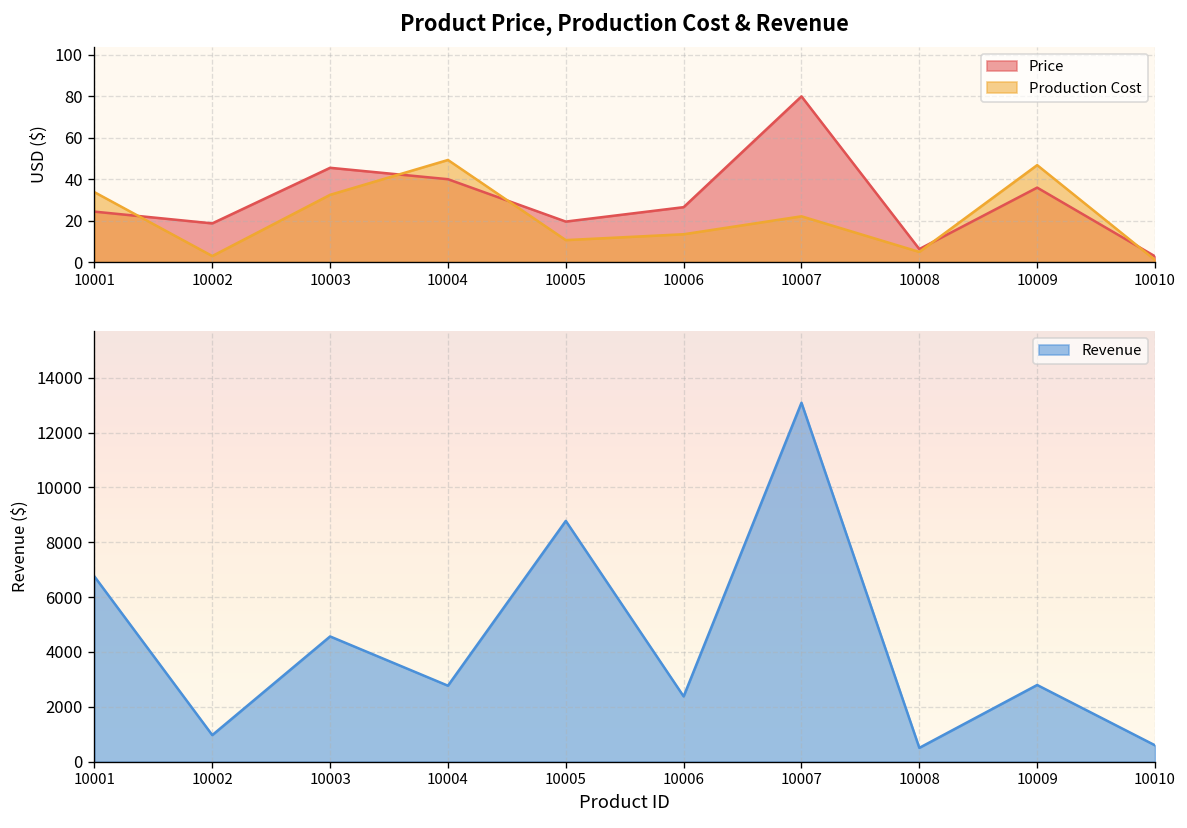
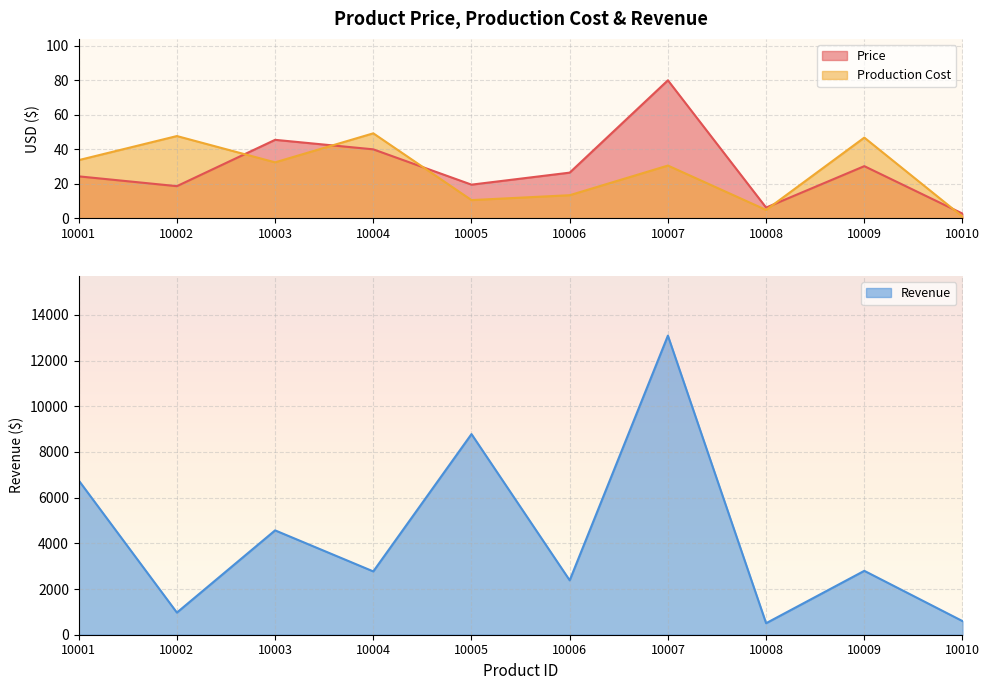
  {
    "Product Price, Production Cost & Revenue": {
      "Price": {
        "10001": 24,
        "10002": 19,
        "10003": 46,
        "10004": 40,
        "10005": 20,
        "10006": 26,
        "10007": 80,
-       "10009": 36,
+       "10009": 30,
        "10010": 3
      },
      "Production Cost": {
        "10001": 34,
-       "10002": 3,
+       "10002": 48,
        "10003": 32,
        "10004": 49,
        "10005": 11,
        "10006": 13,
-       "10007": 22,
+       "10007": 31,
        "10009": 47,
        "10010": 1
      }
    }
  }
